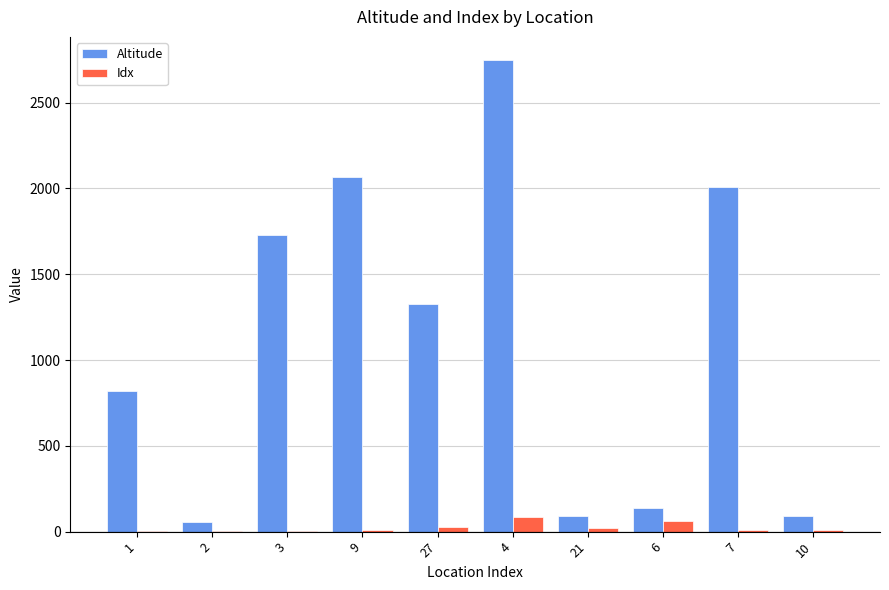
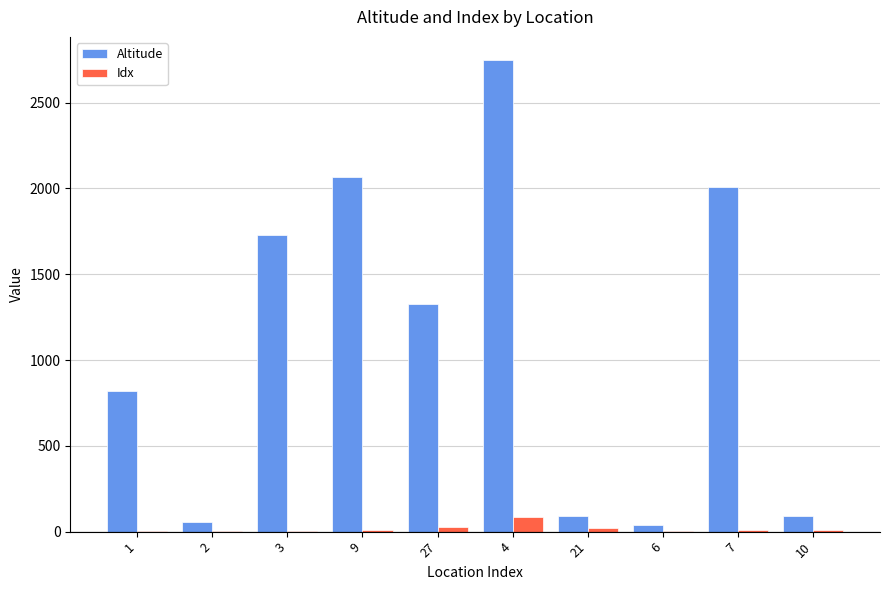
  {
    "Altitude": {
      "1": 820,
      "2": 60,
      "3": 1730,
      "9": 2070,
      "27": 1330,
      "4": 2750,
      "21": 90,
-     "6": 140,
+     "6": 40,
      "7": 2010,
      "10": 90
    },
    "Idx": {
      "27": 30,
      "4": 90,
      "21": 20,
-     "6": 60
+     "6": 10
    }
  }
